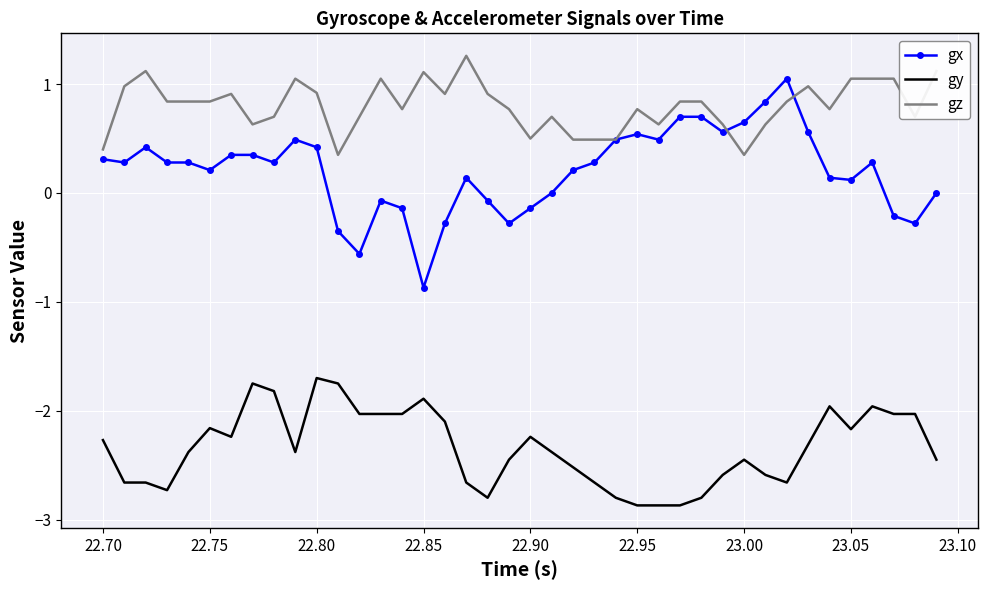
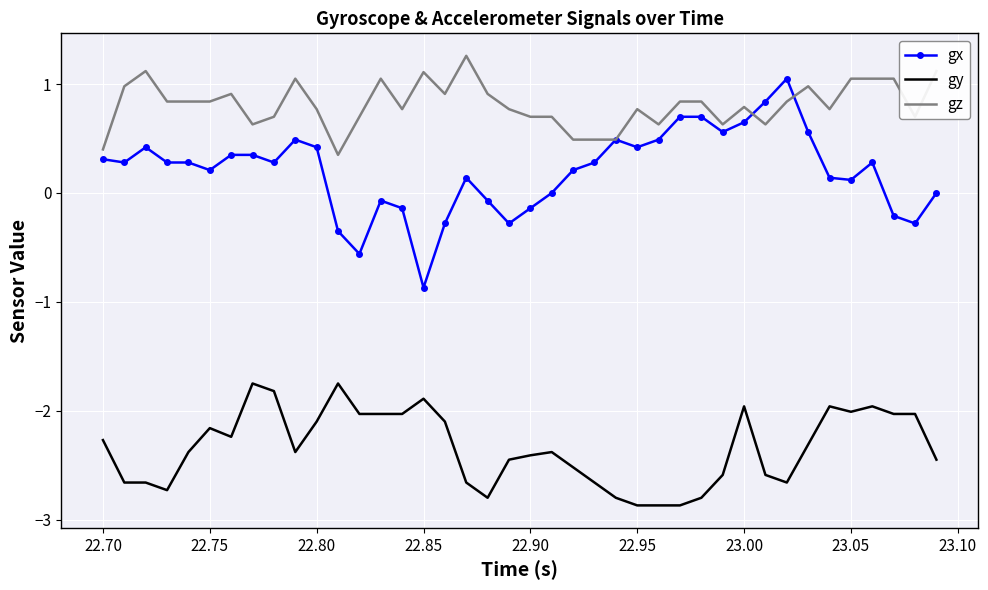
  {
    "gx": {
      "22.70": 0.31,
      "22.75": 0.21,
      "22.80": 0.42,
      "22.85": -0.87,
      "22.90": -0.14,
-     "22.95": 0.54,
+     "22.95": 0.42,
      "23.00": 0.65,
      "23.05": 0.12
    },
    "gy": {
      "22.70": -2.27,
      "22.75": -2.16,
-     "22.80": -1.7,
+     "22.80": -2.1,
      "22.85": -1.89,
-     "22.90": -2.24,
+     "22.90": -2.41,
      "22.95": -2.87,
-     "23.00": -2.45,
-     "23.05": -2.17
+     "23.00": -1.96,
+     "23.05": -2.01
    },
    "gz": {
      "22.70": 0.40,
      "22.75": 0.84,
-     "22.80": 0.92,
+     "22.80": 0.77,
      "22.85": 1.11,
-     "22.90": 0.5,
+     "22.90": 0.7,
      "22.95": 0.77,
-     "23.00": 0.35,
+     "23.00": 0.79,
      "23.05": 1.05
    }
  }
